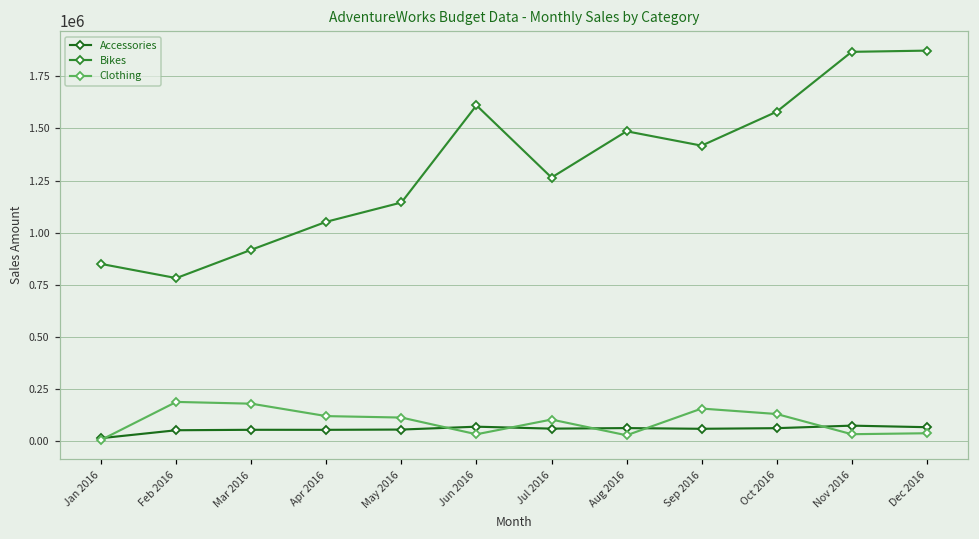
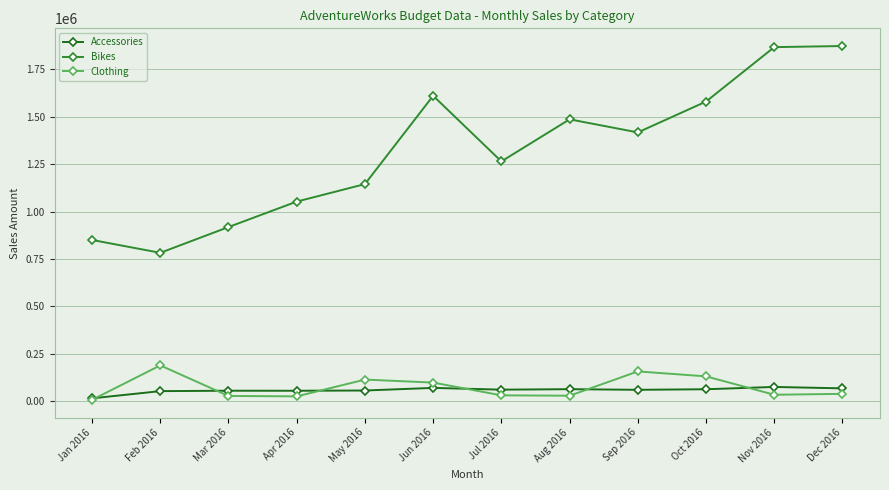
  {
    "Clothing": {
      "Feb 2016": 190000,
-     "Mar 2016": 180000,
-     "Apr 2016": 120000,
+     "Mar 2016": 30000,
+     "Apr 2016": 20000,
      "May 2016": 110000,
-     "Jun 2016": 30000,
-     "Jul 2016": 100000,
+     "Jun 2016": 100000,
+     "Jul 2016": 30000,
      "Aug 2016": 30000,
      "Sep 2016": 160000,
      "Oct 2016": 130000,
      "Nov 2016": 30000,
      "Dec 2016": 40000
    }
  }
